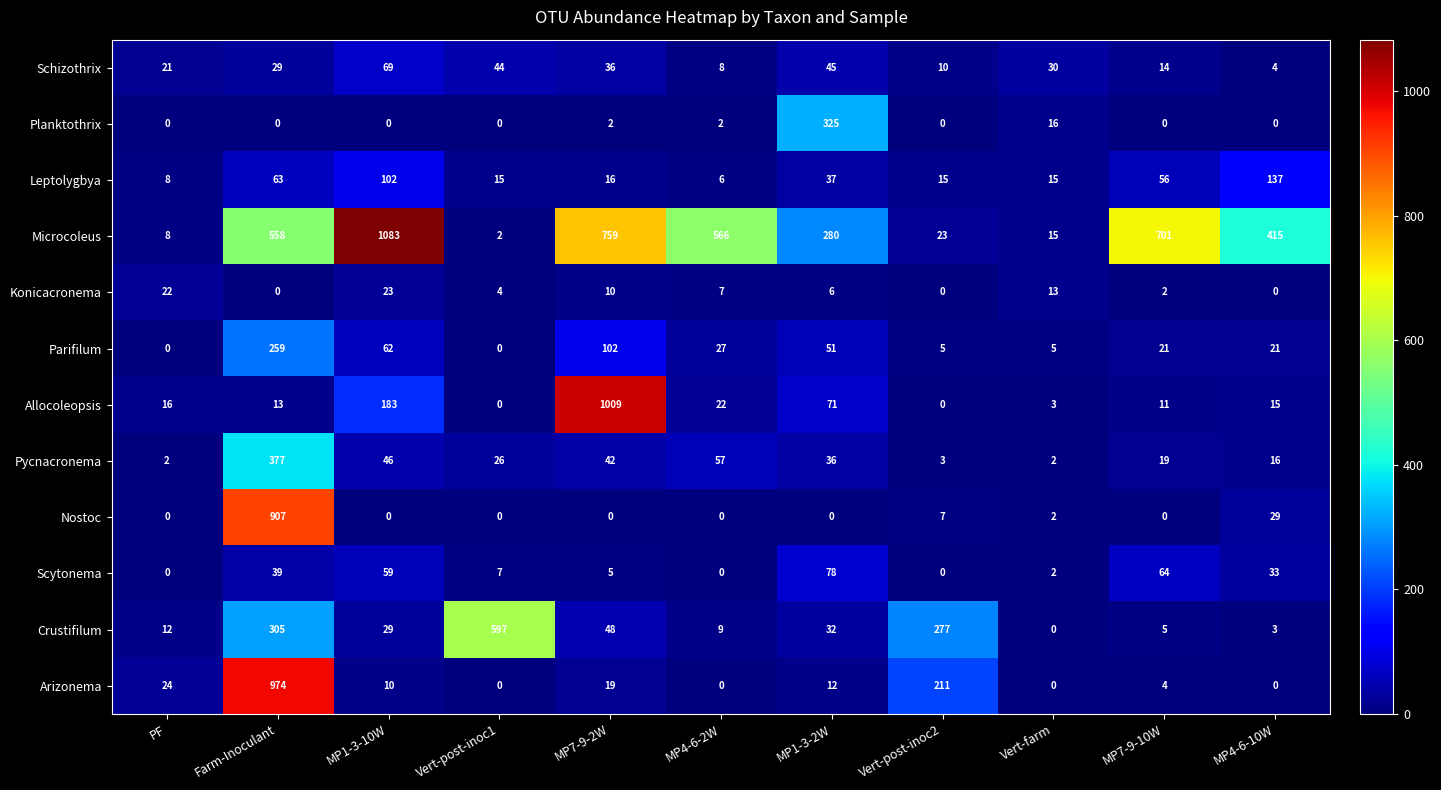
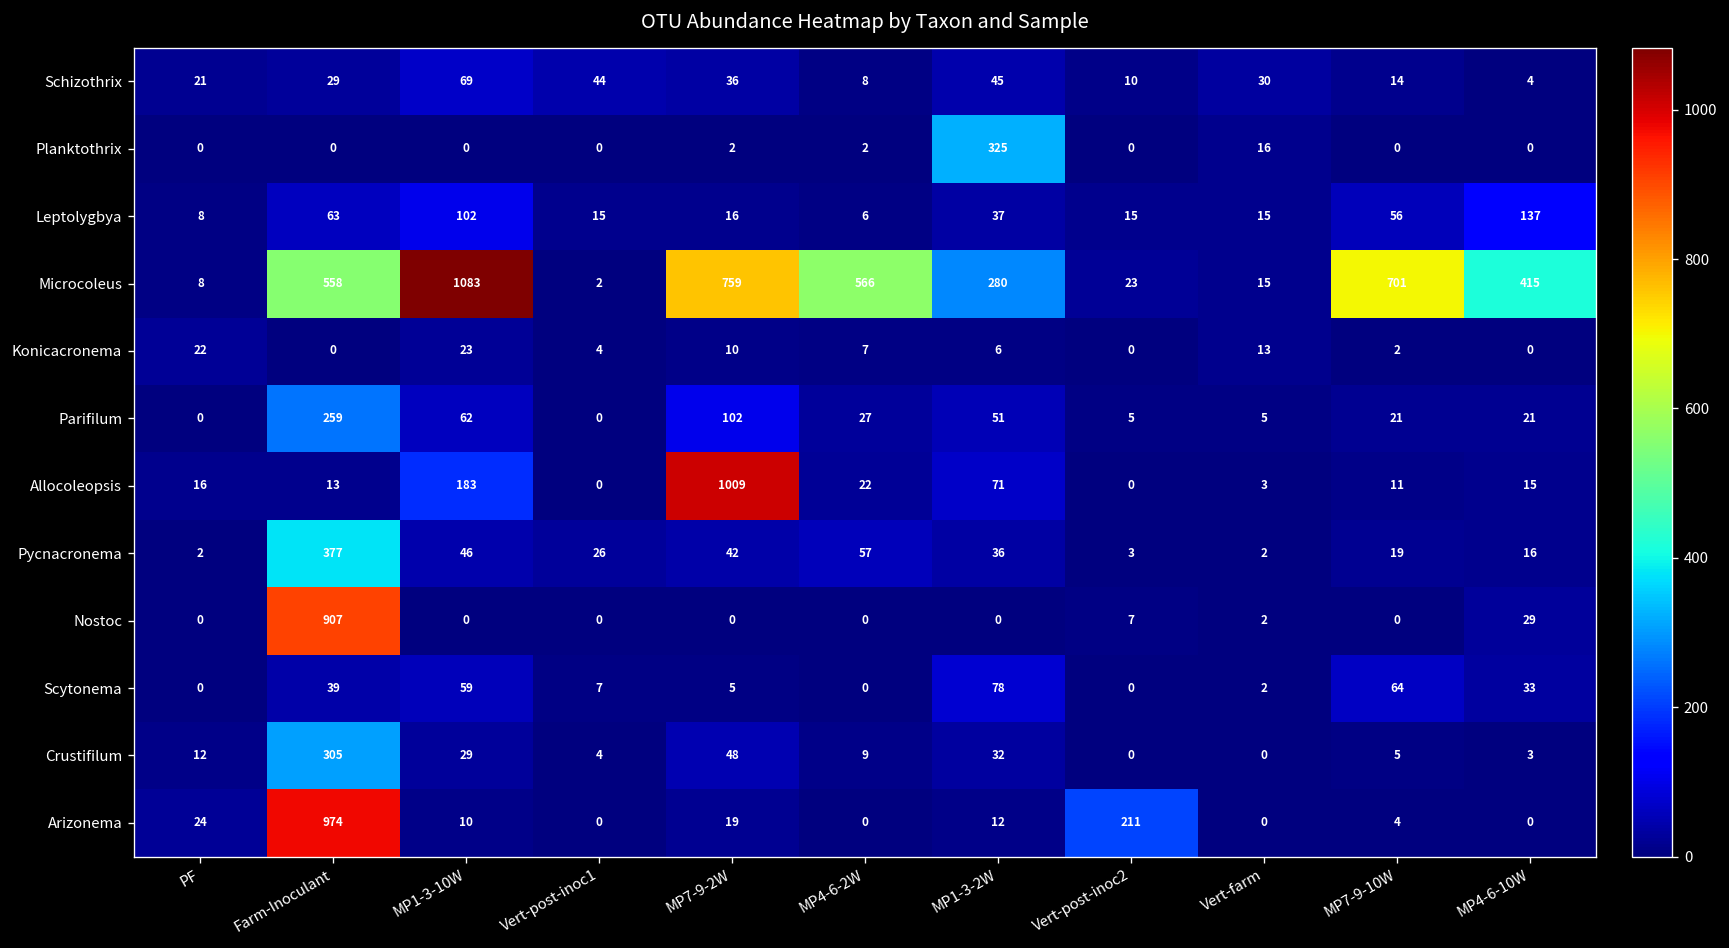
  {
    "Schizothrix": {
      "PF": 21,
      "Farm-Inoculant": 29,
      "MP1-3-10W": 69,
      "Vert-post-inoc1": 44,
      "MP7-9-2W": 36,
      "MP4-6-2W": 8,
      "MP1-3-2W": 45,
      "Vert-post-inoc2": 10,
      "Vert-farm": 30,
      "MP7-9-10W": 14,
      "MP4-6-10W": 4
    },
    "Planktothrix": {
      "PF": 0,
      "Farm-Inoculant": 0,
      "MP1-3-10W": 0,
      "Vert-post-inoc1": 0,
      "MP7-9-2W": 2,
      "MP4-6-2W": 2,
      "MP1-3-2W": 325,
      "Vert-post-inoc2": 0,
      "Vert-farm": 16,
      "MP7-9-10W": 0,
      "MP4-6-10W": 0
    },
    "Leptolygbya": {
      "PF": 8,
      "Farm-Inoculant": 63,
      "MP1-3-10W": 102,
      "Vert-post-inoc1": 15,
      "MP7-9-2W": 16,
      "MP4-6-2W": 6,
      "MP1-3-2W": 37,
      "Vert-post-inoc2": 15,
      "Vert-farm": 15,
      "MP7-9-10W": 56,
      "MP4-6-10W": 137
    },
    "Microcoleus": {
      "PF": 8,
      "Farm-Inoculant": 558,
      "MP1-3-10W": 1083,
      "Vert-post-inoc1": 2,
      "MP7-9-2W": 759,
      "MP4-6-2W": 566,
      "MP1-3-2W": 280,
      "Vert-post-inoc2": 23,
      "Vert-farm": 15,
      "MP7-9-10W": 701,
      "MP4-6-10W": 415
    },
    "Konicacronema": {
      "PF": 22,
      "Farm-Inoculant": 0,
      "MP1-3-10W": 23,
      "Vert-post-inoc1": 4,
      "MP7-9-2W": 10,
      "MP4-6-2W": 7,
      "MP1-3-2W": 6,
      "Vert-post-inoc2": 0,
      "Vert-farm": 13,
      "MP7-9-10W": 2,
      "MP4-6-10W": 0
    },
    "Parifilum": {
      "PF": 0,
      "Farm-Inoculant": 259,
      "MP1-3-10W": 62,
      "Vert-post-inoc1": 0,
      "MP7-9-2W": 102,
      "MP4-6-2W": 27,
      "MP1-3-2W": 51,
      "Vert-post-inoc2": 5,
      "Vert-farm": 5,
      "MP7-9-10W": 21,
      "MP4-6-10W": 21
    },
    "Allocoleopsis": {
      "PF": 16,
      "Farm-Inoculant": 13,
      "MP1-3-10W": 183,
      "Vert-post-inoc1": 0,
      "MP7-9-2W": 1009,
      "MP4-6-2W": 22,
      "MP1-3-2W": 71,
      "Vert-post-inoc2": 0,
      "Vert-farm": 3,
      "MP7-9-10W": 11,
      "MP4-6-10W": 15
    },
    "Pycnacronema": {
      "PF": 2,
      "Farm-Inoculant": 377,
      "MP1-3-10W": 46,
      "Vert-post-inoc1": 26,
      "MP7-9-2W": 42,
      "MP4-6-2W": 57,
      "MP1-3-2W": 36,
      "Vert-post-inoc2": 3,
      "Vert-farm": 2,
      "MP7-9-10W": 19,
      "MP4-6-10W": 16
    },
    "Nostoc": {
      "PF": 0,
      "Farm-Inoculant": 907,
      "MP1-3-10W": 0,
      "Vert-post-inoc1": 0,
      "MP7-9-2W": 0,
      "MP4-6-2W": 0,
      "MP1-3-2W": 0,
      "Vert-post-inoc2": 7,
      "Vert-farm": 2,
      "MP7-9-10W": 0,
      "MP4-6-10W": 29
    },
    "Scytonema": {
      "PF": 0,
      "Farm-Inoculant": 39,
      "MP1-3-10W": 59,
      "Vert-post-inoc1": 7,
      "MP7-9-2W": 5,
      "MP4-6-2W": 0,
      "MP1-3-2W": 78,
      "Vert-post-inoc2": 0,
      "Vert-farm": 2,
      "MP7-9-10W": 64,
      "MP4-6-10W": 33
    },
    "Crustifilum": {
      "PF": 12,
      "Farm-Inoculant": 305,
      "MP1-3-10W": 29,
-     "Vert-post-inoc1": 597,
+     "Vert-post-inoc1": 4,
      "MP7-9-2W": 48,
      "MP4-6-2W": 9,
      "MP1-3-2W": 32,
-     "Vert-post-inoc2": 277,
+     "Vert-post-inoc2": 0,
      "Vert-farm": 0,
      "MP7-9-10W": 5,
      "MP4-6-10W": 3
    },
    "Arizonema": {
      "PF": 24,
      "Farm-Inoculant": 974,
      "MP1-3-10W": 10,
      "Vert-post-inoc1": 0,
      "MP7-9-2W": 19,
      "MP4-6-2W": 0,
      "MP1-3-2W": 12,
      "Vert-post-inoc2": 211,
      "Vert-farm": 0,
      "MP7-9-10W": 4,
      "MP4-6-10W": 0
    }
  }
